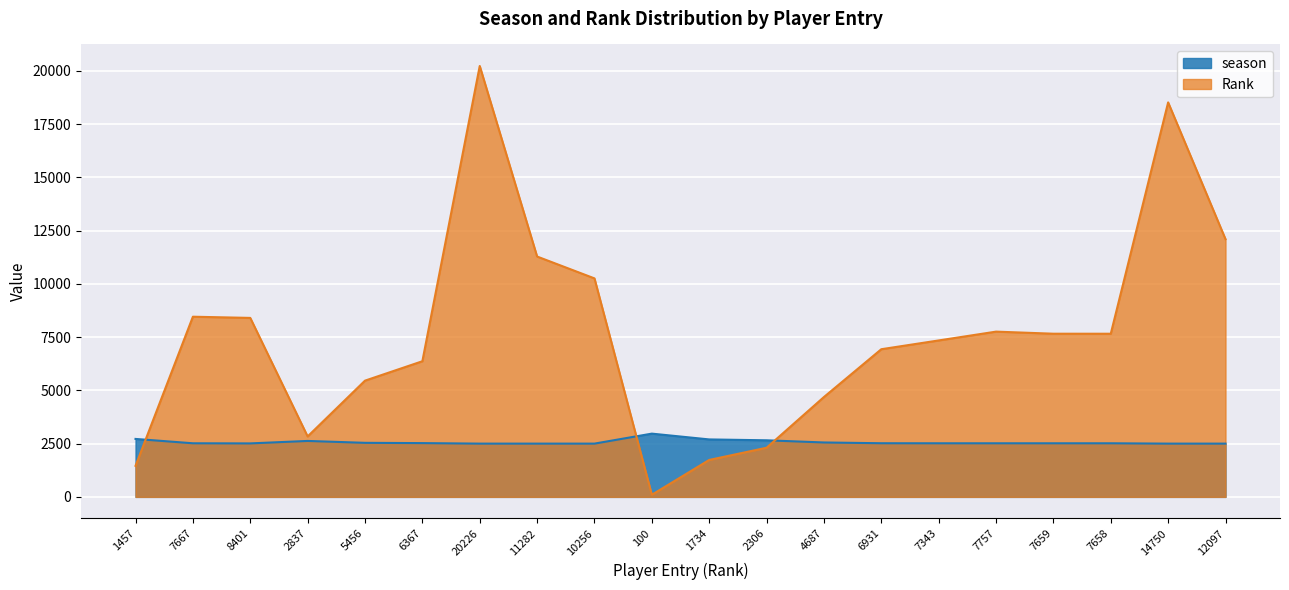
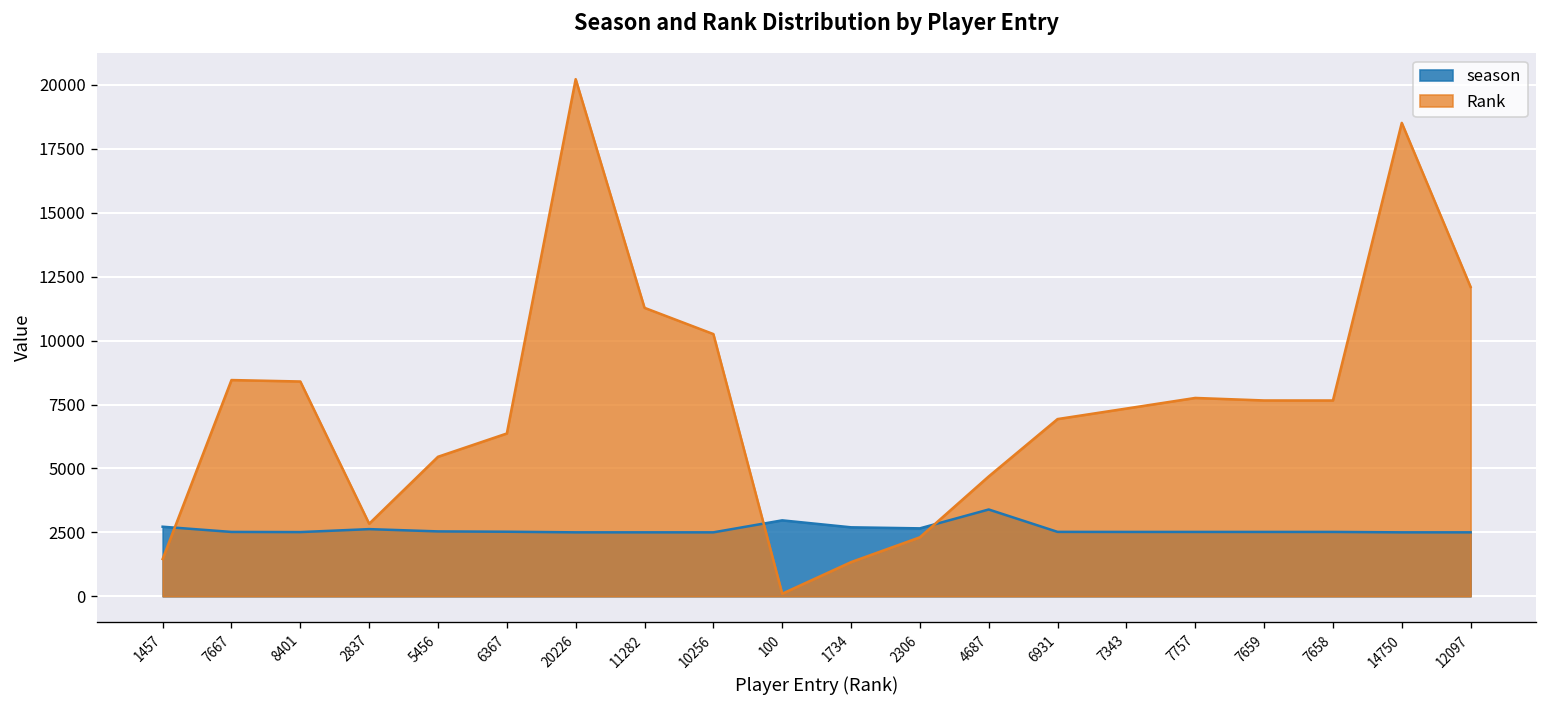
  {
    "season": {
      "1457": 2700,
      "7667": 2500,
      "8401": 2500,
      "2837": 2600,
      "5456": 2500,
      "6367": 2500,
      "20226": 2500,
      "11282": 2500,
      "10256": 2500,
      "100": 3000,
      "1734": 2700,
      "2306": 2700,
-     "4687": 2600,
+     "4687": 3400,
      "6931": 2500,
      "7343": 2500,
      "7757": 2500,
      "7659": 2500,
      "7658": 2500,
      "14750": 2500,
      "12097": 2500
    },
    "Rank": {
      "1457": 1500,
      "7667": 8500,
      "8401": 8400,
      "2837": 2800,
      "5456": 5500,
      "6367": 6400,
      "20226": 20200,
      "11282": 11300,
      "10256": 10300,
      "100": 100,
-     "1734": 1700,
+     "1734": 1300,
      "2306": 2300,
      "4687": 4700,
      "6931": 6900,
      "7343": 7300,
      "7757": 7800,
      "7659": 7700,
      "7658": 7700,
      "14750": 18500,
      "12097": 12100
    }
  }
